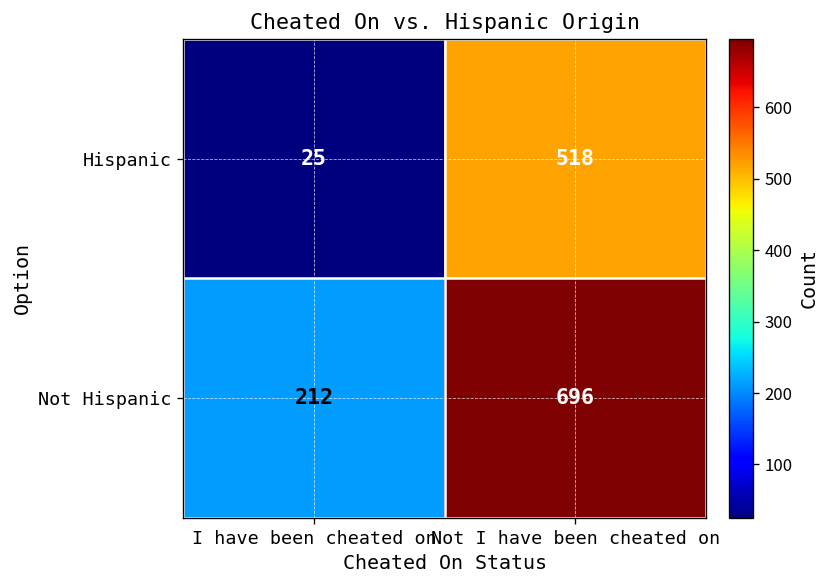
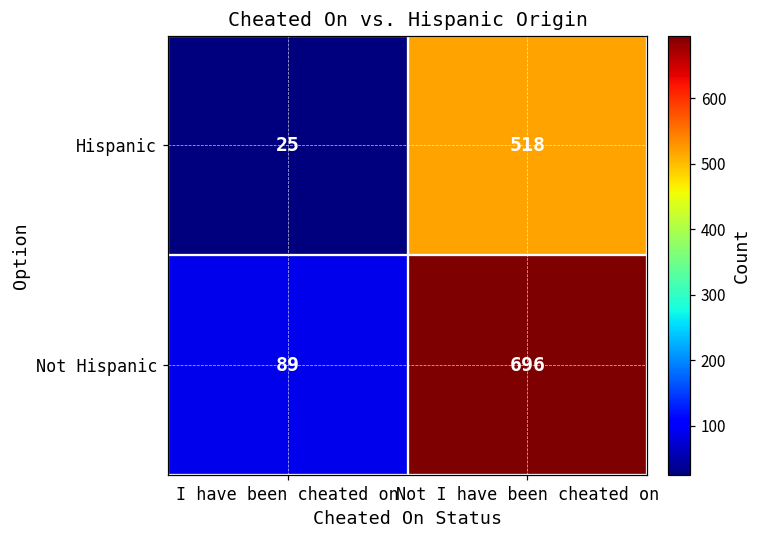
  {
    "Hispanic": {
      "I have been cheated on": 25,
      "Not I have been cheated on": 518
    },
    "Not Hispanic": {
-     "I have been cheated on": 212,
+     "I have been cheated on": 89,
      "Not I have been cheated on": 696
    }
  }
